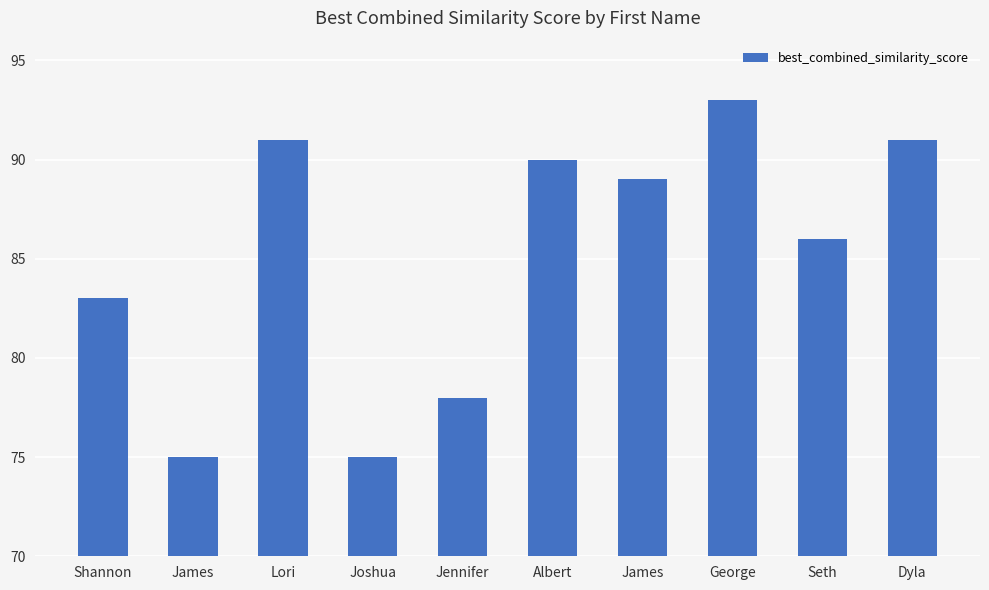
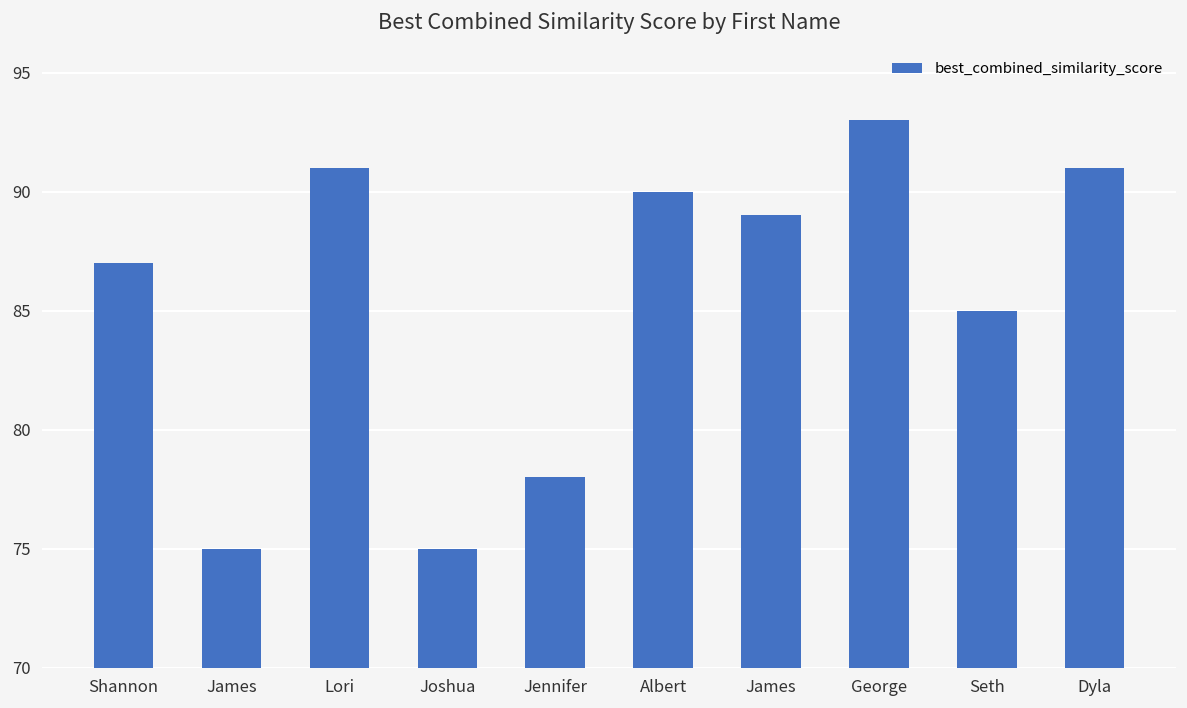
  {
-   "Shannon": 83,
+   "Shannon": 87,
    "Lori": 91,
    "Joshua": 75,
    "Jennifer": 78,
    "Albert": 90,
    "George": 93,
-   "Seth": 86,
+   "Seth": 85,
    "Dyla": 91
  }
